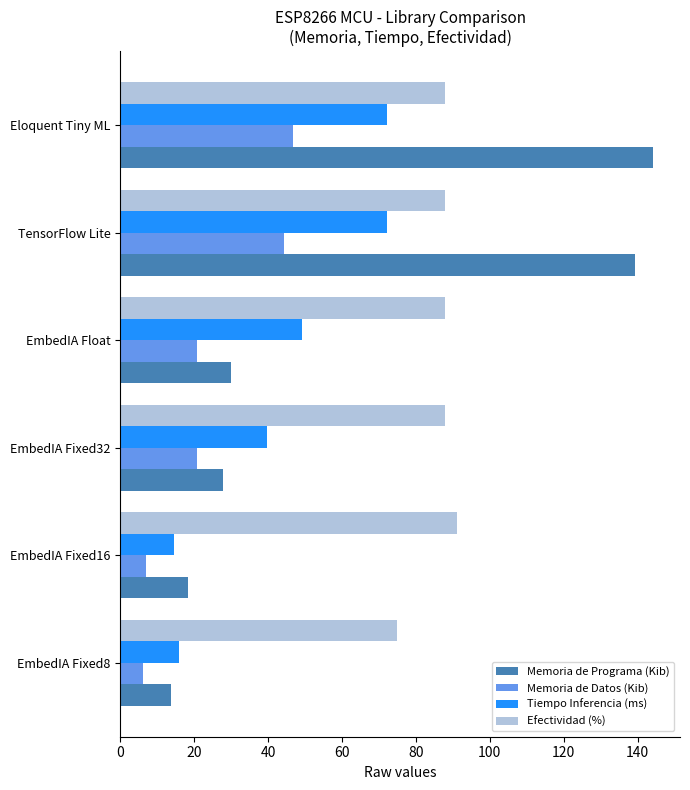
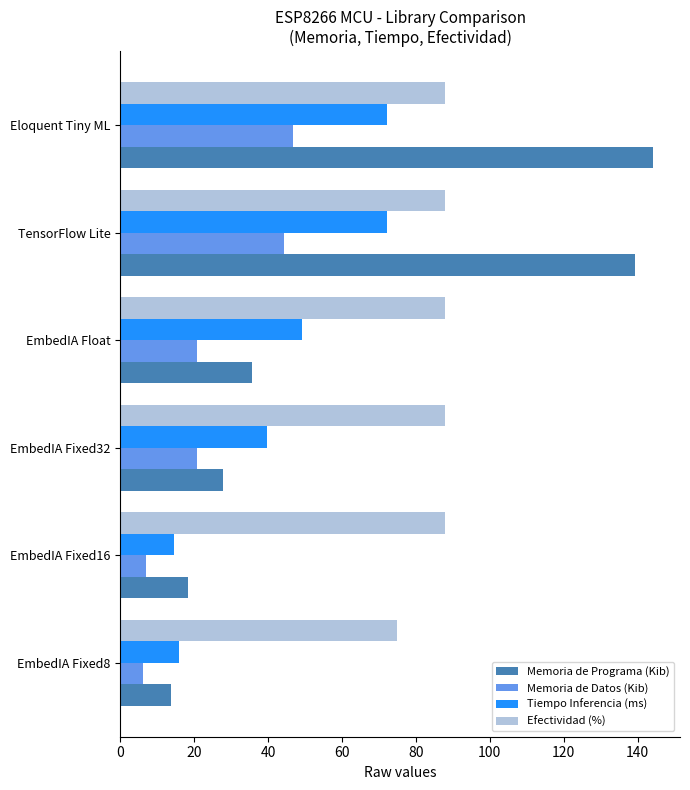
  {
    "Memoria de Programa (Kib)": {
      "Eloquent Tiny ML": 144,
      "TensorFlow Lite": 139,
-     "EmbedIA Float": 30,
+     "EmbedIA Float": 36,
      "EmbedIA Fixed32": 28,
      "EmbedIA Fixed16": 18,
      "EmbedIA Fixed8": 14
    },
    "Memoria de Datos (Kib)": {
      "Eloquent Tiny ML": 47,
      "TensorFlow Lite": 44,
      "EmbedIA Float": 21,
      "EmbedIA Fixed32": 21,
      "EmbedIA Fixed16": 7,
      "EmbedIA Fixed8": 6
    },
    "Tiempo Inferencia (ms)": {
      "Eloquent Tiny ML": 72,
      "TensorFlow Lite": 72,
      "EmbedIA Float": 49,
      "EmbedIA Fixed32": 40,
      "EmbedIA Fixed16": 14,
      "EmbedIA Fixed8": 16
    },
    "Efectividad (%)": {
      "Eloquent Tiny ML": 88,
      "TensorFlow Lite": 88,
      "EmbedIA Float": 88,
      "EmbedIA Fixed32": 88,
-     "EmbedIA Fixed16": 91,
+     "EmbedIA Fixed16": 88,
      "EmbedIA Fixed8": 75
    }
  }
